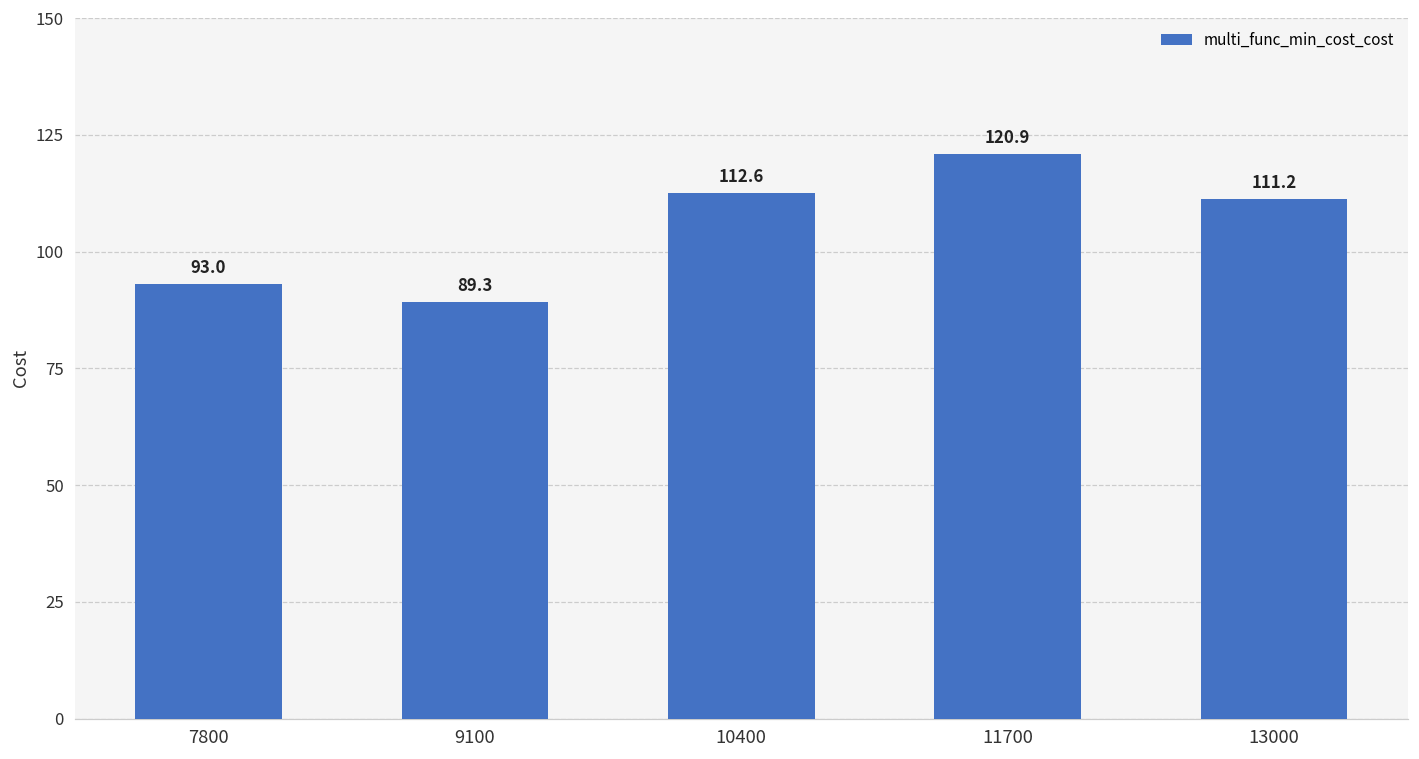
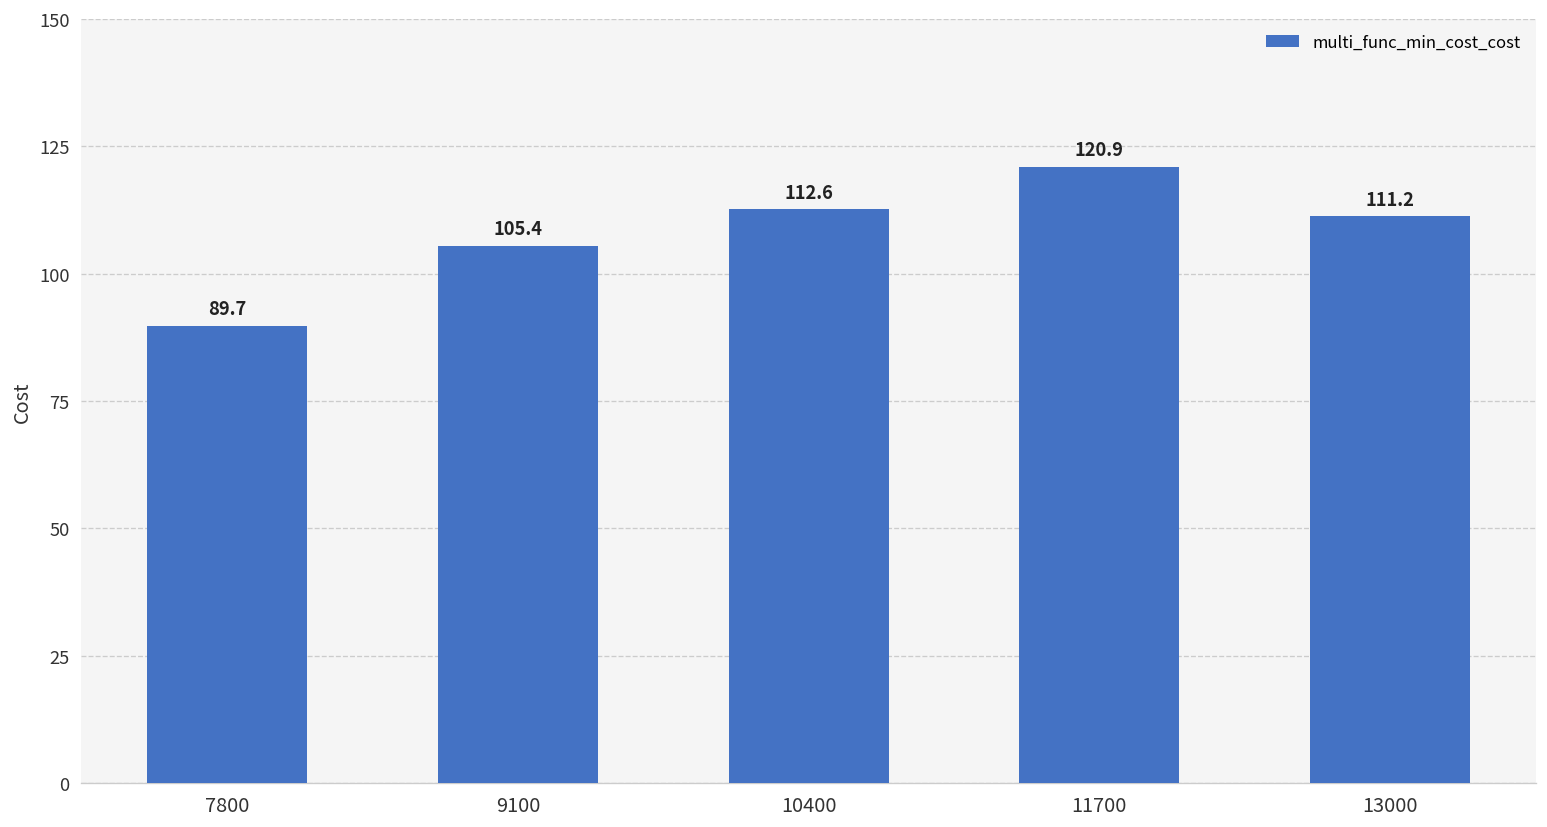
  {
-   "7800": 93.0,
-   "9100": 89.3,
+   "7800": 89.7,
+   "9100": 105.4,
    "10400": 112.6,
    "11700": 120.9,
    "13000": 111.2
  }
